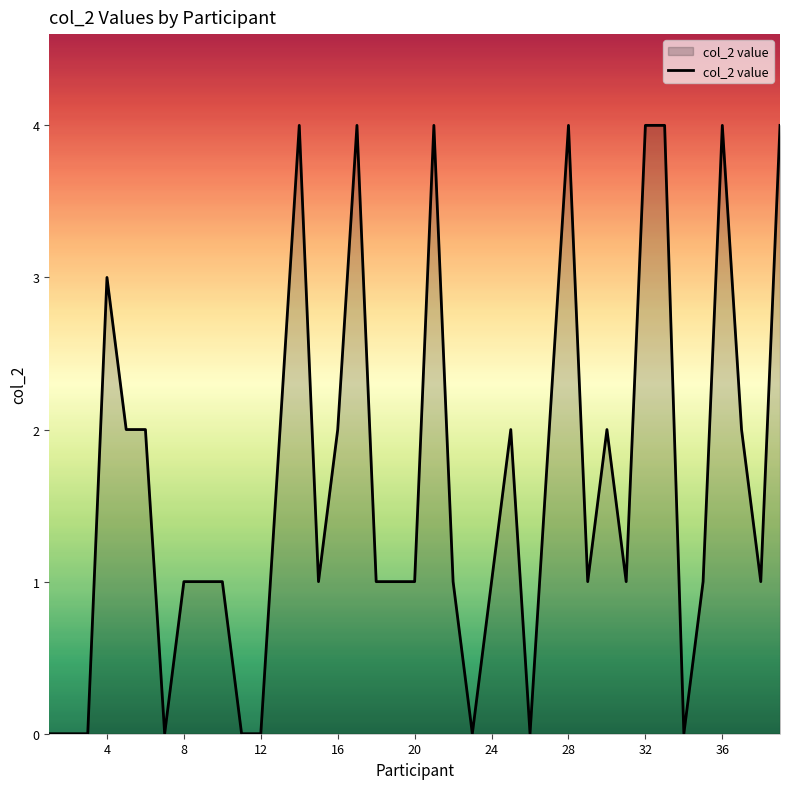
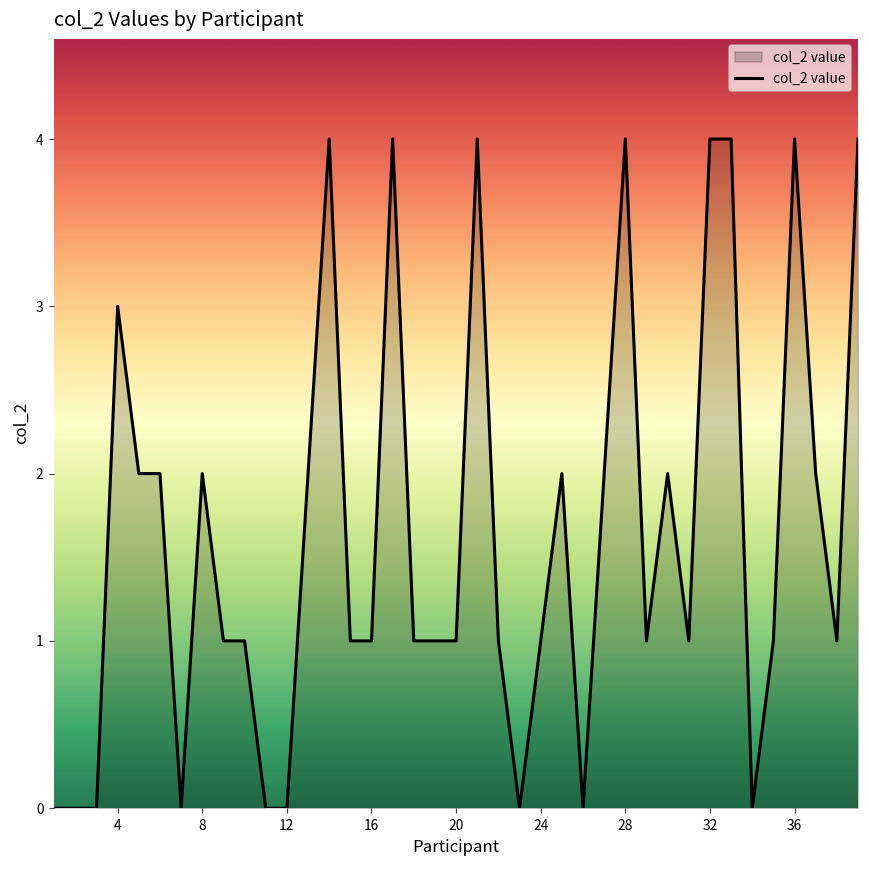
  {
    "4": 3,
-   "8": 1,
+   "8": 2,
    "12": 0,
-   "16": 2,
+   "16": 1,
    "20": 1,
    "24": 1,
    "28": 4,
    "32": 4,
    "36": 4
  }
